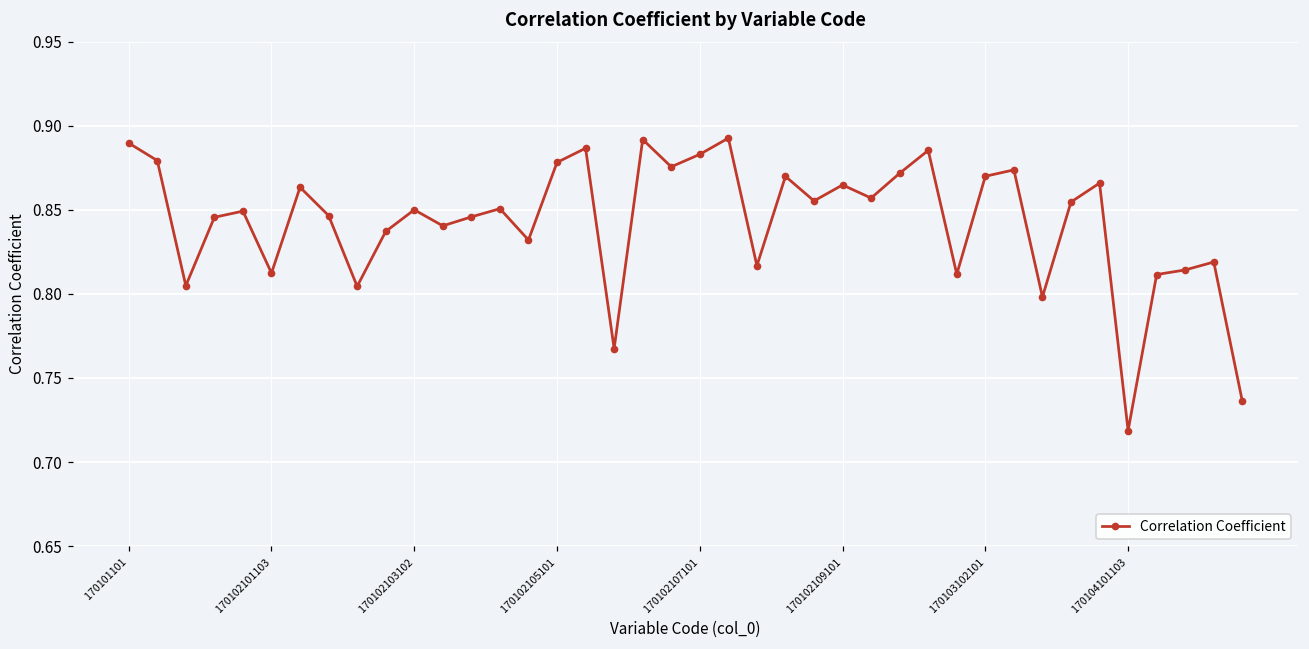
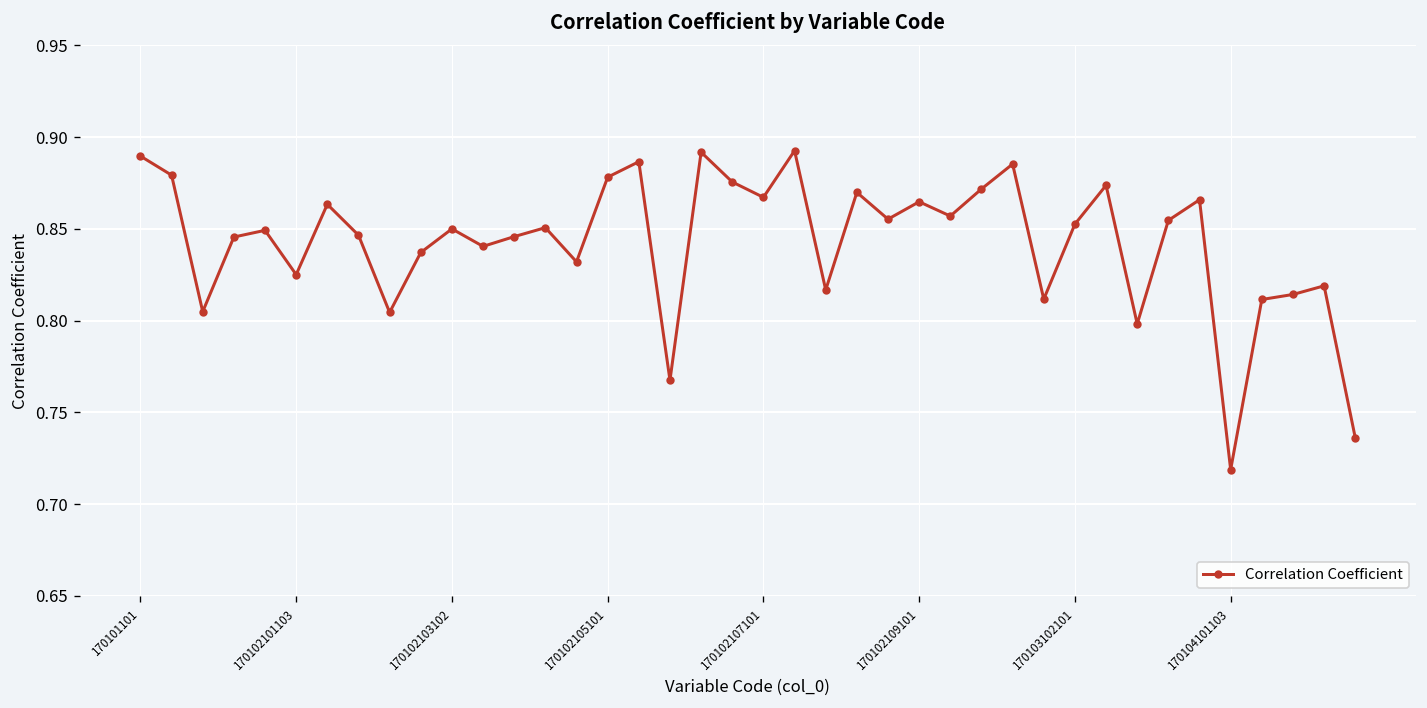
  {
    "170101101": 0.890,
-   "170102101103": 0.812,
+   "170102101103": 0.825,
    "170102103102": 0.850,
    "170102105101": 0.878,
-   "170102107101": 0.883,
+   "170102107101": 0.867,
    "170102109101": 0.865,
-   "170103102101": 0.870,
+   "170103102101": 0.853,
    "170104101103": 0.719
  }
